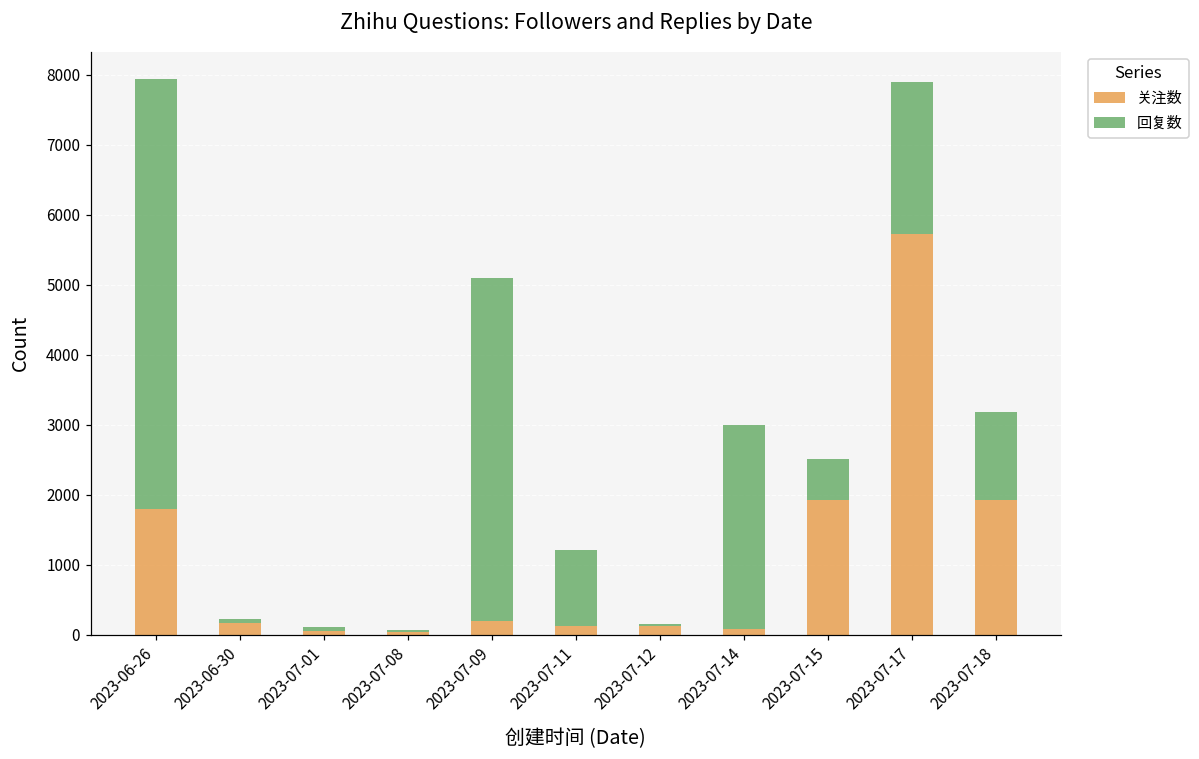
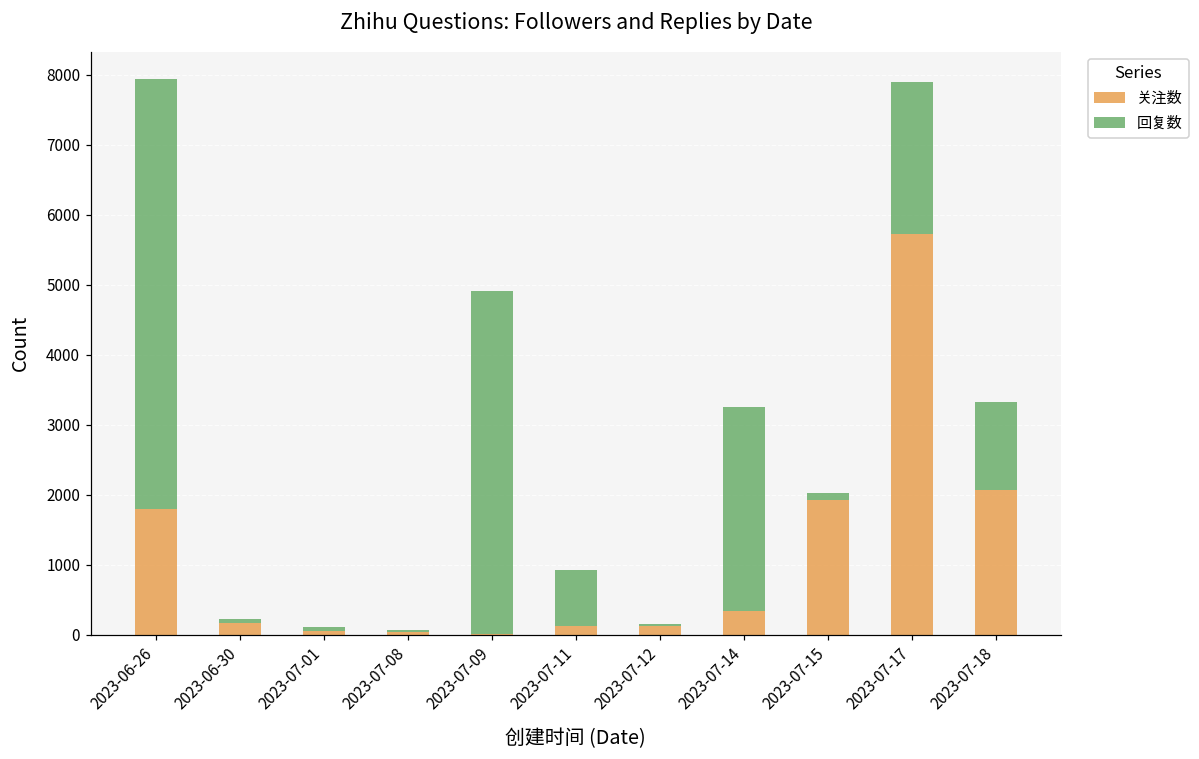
  {
    "关注数": {
      "2023-06-26": 1800,
      "2023-06-30": 200,
      "2023-07-01": 100,
      "2023-07-08": 0,
-     "2023-07-09": 200,
+     "2023-07-09": 0,
      "2023-07-11": 100,
      "2023-07-12": 100,
-     "2023-07-14": 100,
+     "2023-07-14": 300,
      "2023-07-15": 1900,
      "2023-07-17": 5700,
-     "2023-07-18": 1900
+     "2023-07-18": 2100
    },
    "回复数": {
      "2023-06-26": 6100,
      "2023-06-30": 100,
      "2023-07-01": 100,
      "2023-07-09": 4900,
-     "2023-07-11": 1100,
+     "2023-07-11": 800,
      "2023-07-14": 2900,
-     "2023-07-15": 600,
+     "2023-07-15": 100,
      "2023-07-17": 2200,
      "2023-07-18": 1300
    }
  }
